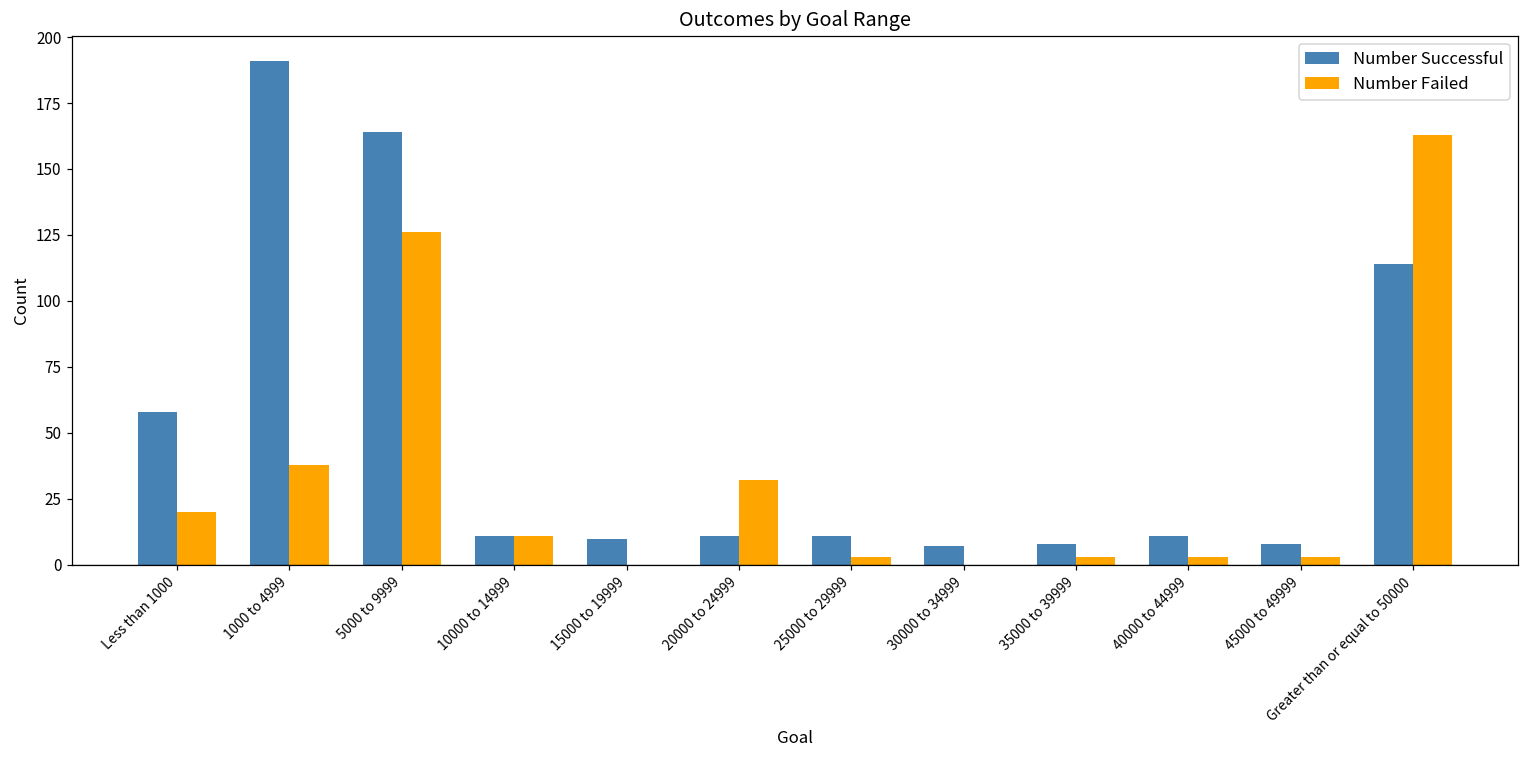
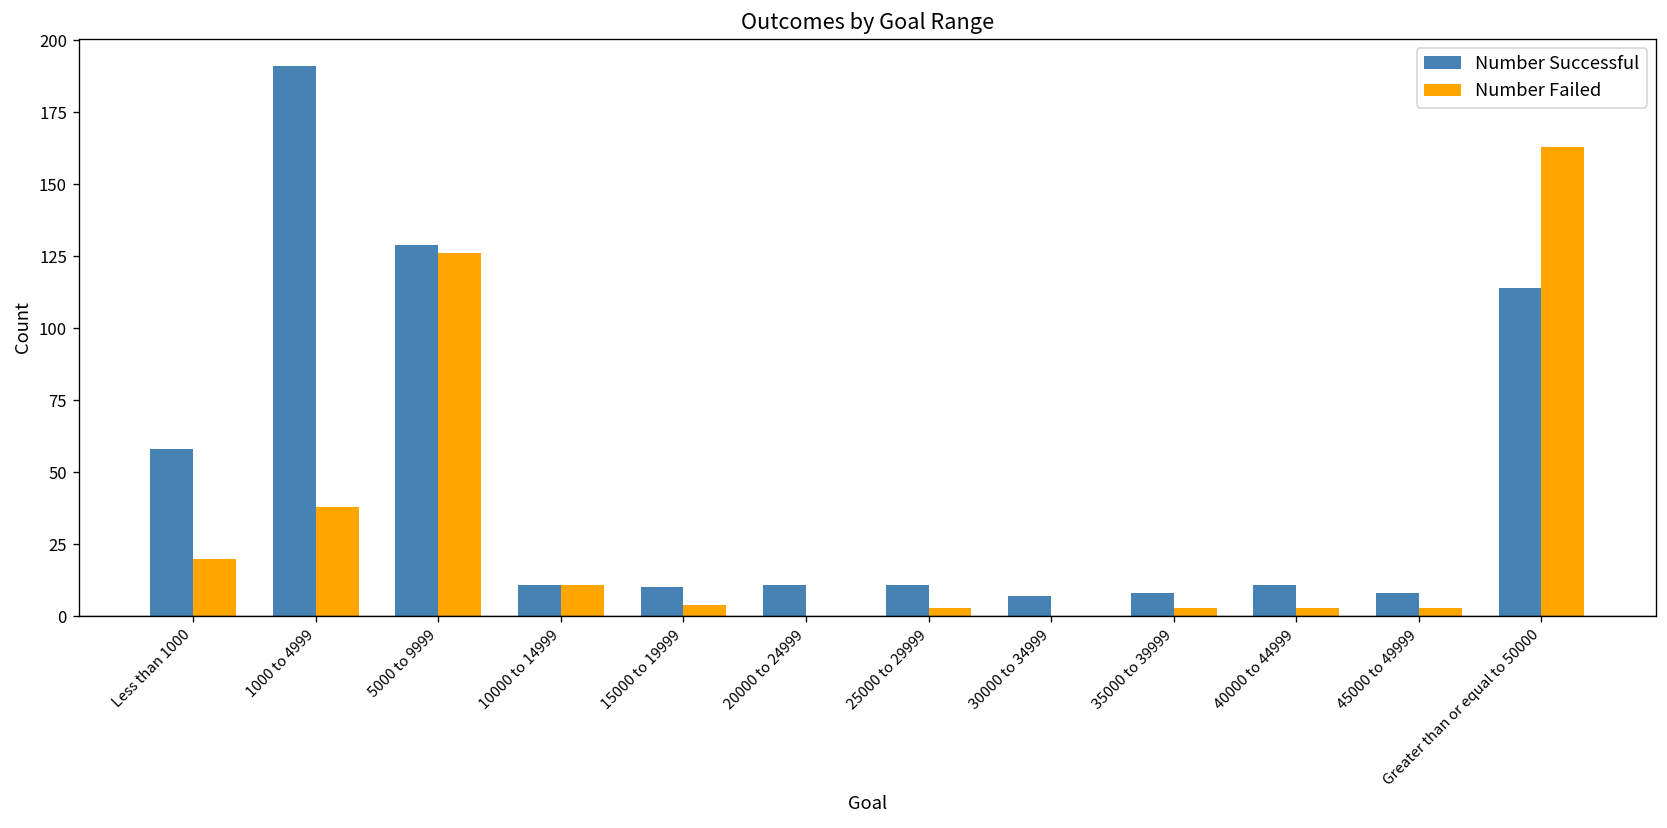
  {
    "Number Successful": {
      "Less than 1000": 58,
      "1000 to 4999": 191,
-     "5000 to 9999": 164,
+     "5000 to 9999": 129,
      "10000 to 14999": 11,
      "15000 to 19999": 10,
      "20000 to 24999": 11,
      "25000 to 29999": 11,
      "30000 to 34999": 7,
      "35000 to 39999": 8,
      "40000 to 44999": 11,
      "45000 to 49999": 8,
      "Greater than or equal to 50000": 114
    },
    "Number Failed": {
      "Less than 1000": 20,
      "1000 to 4999": 38,
      "5000 to 9999": 126,
      "10000 to 14999": 11,
-     "15000 to 19999": 0,
-     "20000 to 24999": 32,
+     "15000 to 19999": 4,
+     "20000 to 24999": 0,
      "25000 to 29999": 3,
      "30000 to 34999": 0,
      "35000 to 39999": 3,
      "40000 to 44999": 3,
      "45000 to 49999": 3,
      "Greater than or equal to 50000": 163
    }
  }
